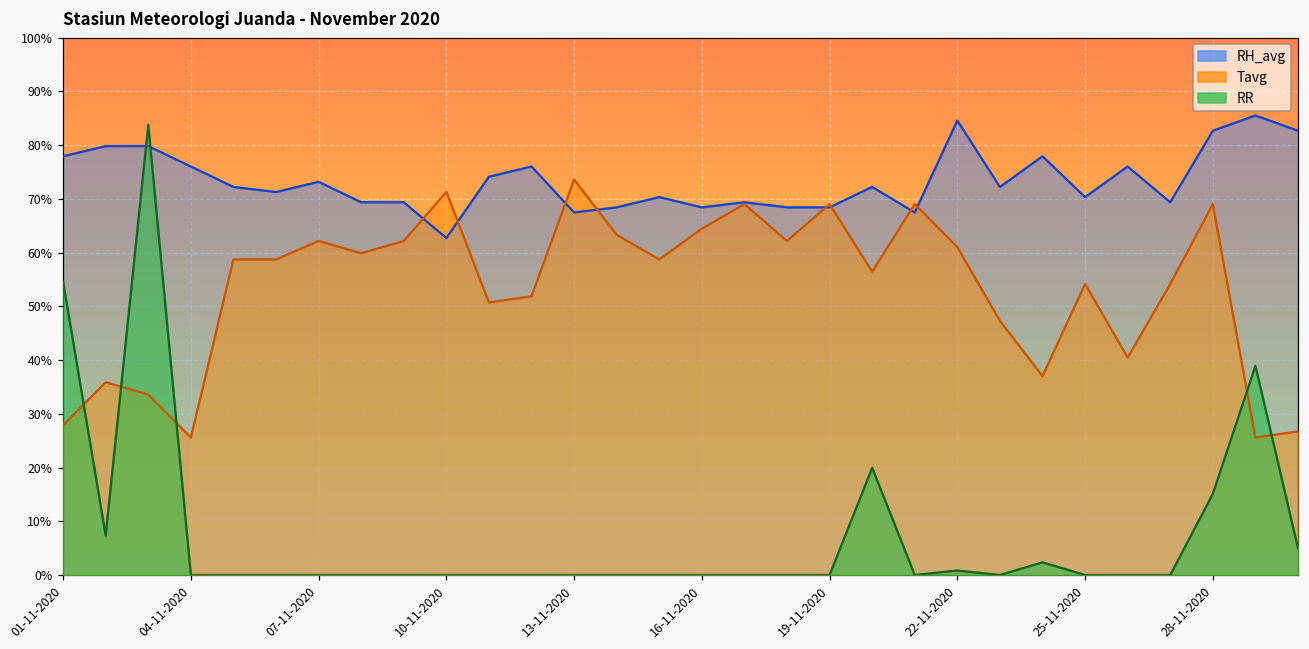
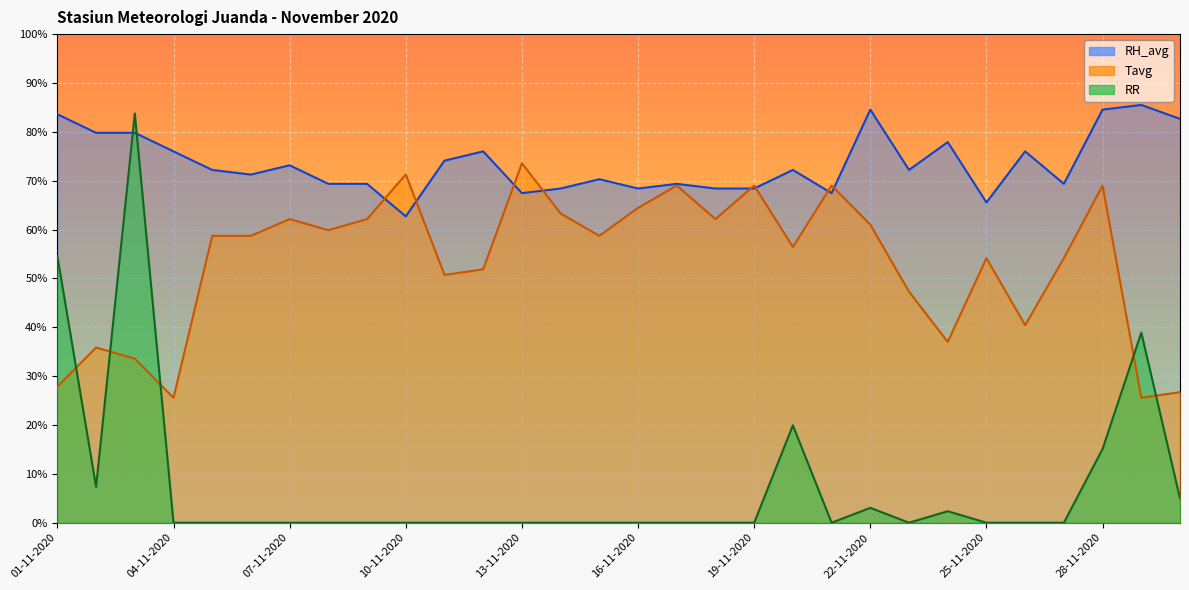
  {
    "RH_avg": {
-     "01-11-2020": "78%",
+     "01-11-2020": "84%",
      "04-11-2020": "76%",
      "07-11-2020": "73%",
      "10-11-2020": "63%",
      "13-11-2020": "67%",
      "16-11-2020": "68%",
      "19-11-2020": "68%",
      "22-11-2020": "85%",
-     "25-11-2020": "70%",
-     "28-11-2020": "83%"
+     "25-11-2020": "66%",
+     "28-11-2020": "85%"
    },
    "Tavg": {
      "01-11-2020": "28%",
      "04-11-2020": "26%",
      "07-11-2020": "62%",
      "10-11-2020": "71%",
      "13-11-2020": "74%",
      "16-11-2020": "64%",
      "19-11-2020": "69%",
      "22-11-2020": "61%",
      "25-11-2020": "54%",
      "28-11-2020": "69%"
    },
    "RR": {
      "01-11-2020": "55%",
      "04-11-2020": "0%",
      "07-11-2020": "0%",
      "10-11-2020": "0%",
      "13-11-2020": "0%",
      "16-11-2020": "0%",
      "19-11-2020": "0%",
-     "22-11-2020": "1%",
+     "22-11-2020": "3%",
      "25-11-2020": "0%",
      "28-11-2020": "15%"
    }
  }
